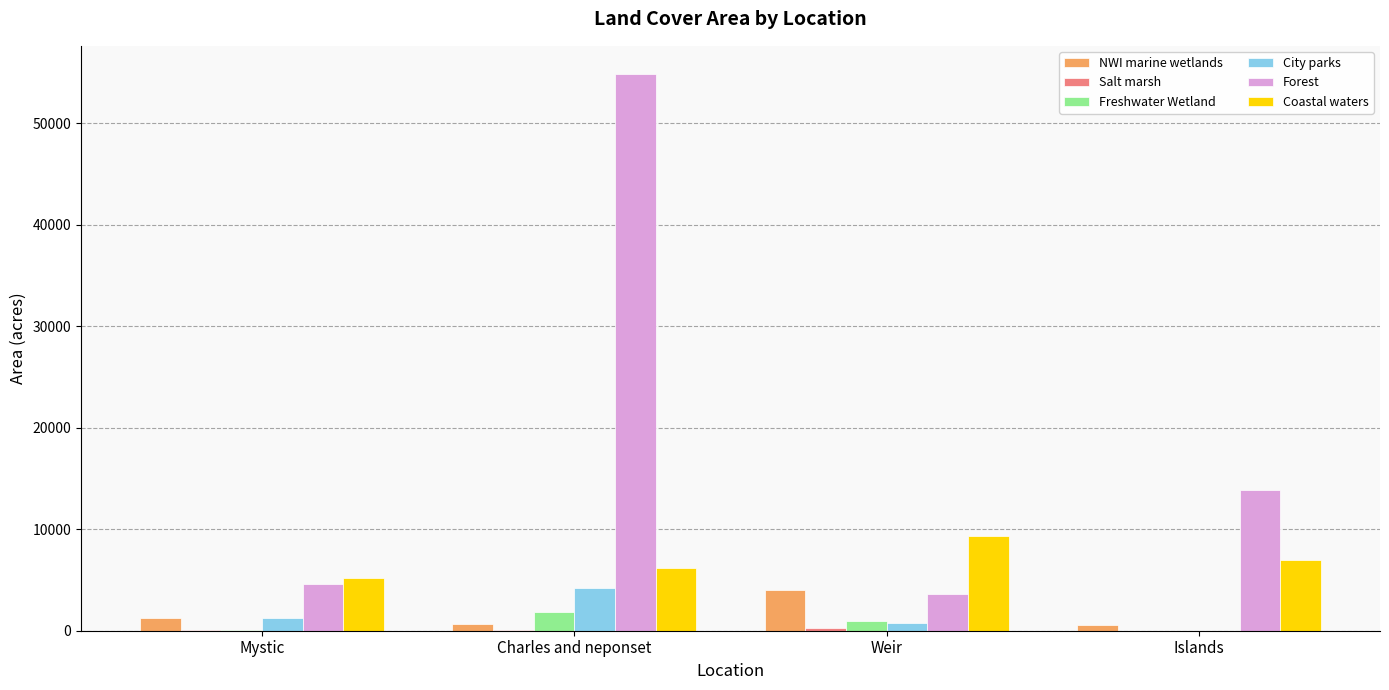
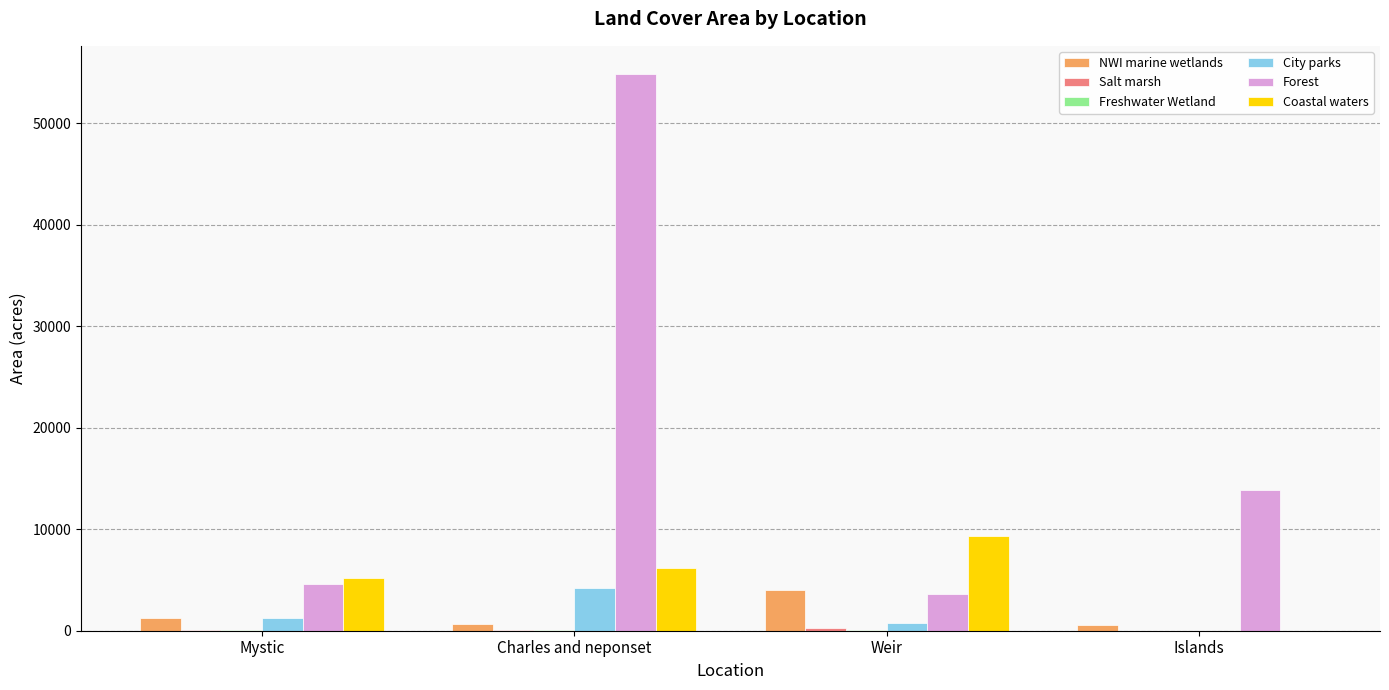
  {
    "Freshwater Wetland": {
-     "Charles and neponset": 1900,
-     "Weir": 900,
+     "Charles and neponset": 0,
+     "Weir": 100,
      "Islands": 0
    },
    "City parks": {
      "Mystic": 1200,
      "Charles and neponset": 4200,
      "Weir": 800,
      "Islands": 0
    },
    "Forest": {
      "Mystic": 4600,
      "Charles and neponset": 54900,
      "Weir": 3600,
      "Islands": 13800
    },
    "Coastal waters": {
      "Mystic": 5200,
      "Charles and neponset": 6100,
      "Weir": 9300,
-     "Islands": 7000
+     "Islands": 0
    }
  }
